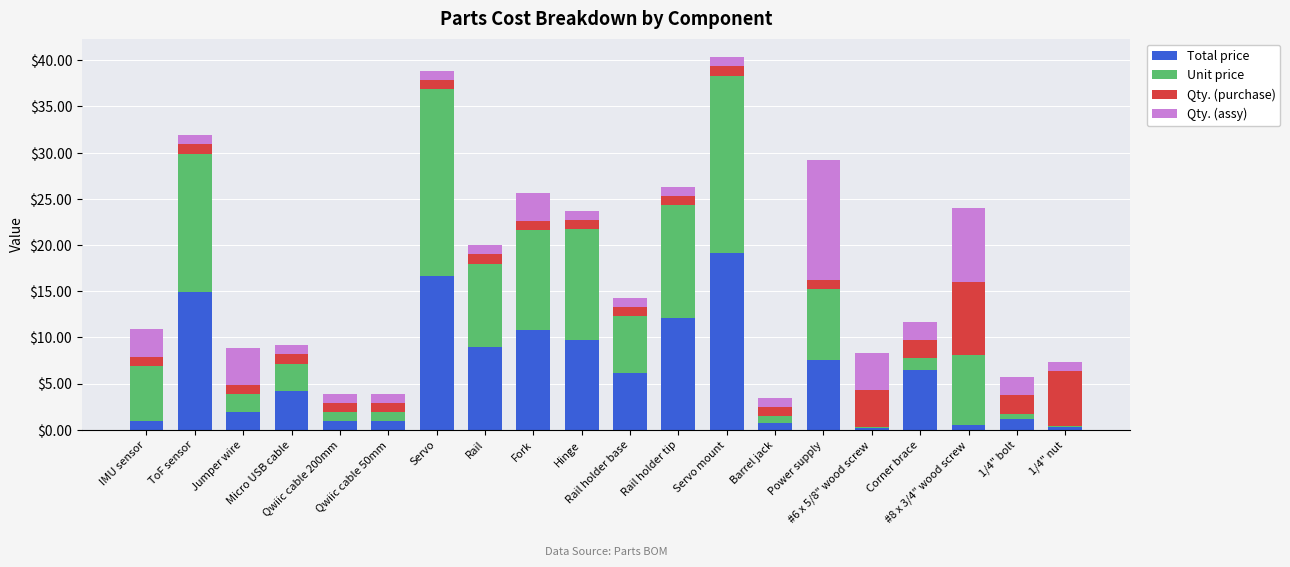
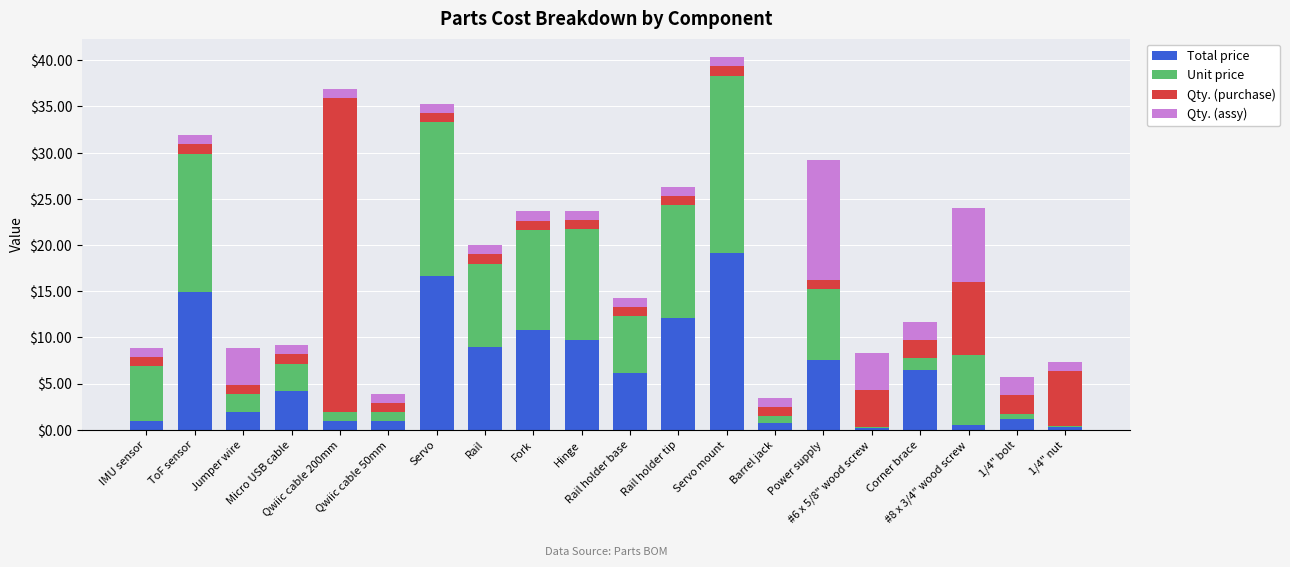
  {
    "Total price": {
      "IMU sensor": "$1",
      "ToF sensor": "$15",
      "Jumper wire": "$2",
      "Micro USB cable": "$4",
      "Qwiic cable 200mm": "$1",
      "Qwiic cable 50mm": "$1",
      "Servo": "$17",
      "Rail": "$9",
      "Fork": "$11",
      "Hinge": "$10",
      "Rail holder base": "$6",
      "Rail holder tip": "$12",
      "Servo mount": "$19",
      "Barrel jack": "$1",
      "Power supply": "$8",
      "Corner brace": "$7",
      "#8 x 3/4\" wood screw": "$1",
      "1/4\" bolt": "$1",
      "1/4\" nut": "$0"
    },
    "Unit price": {
      "IMU sensor": "$6",
      "ToF sensor": "$15",
      "Jumper wire": "$2",
      "Micro USB cable": "$3",
      "Qwiic cable 200mm": "$1",
      "Qwiic cable 50mm": "$1",
-     "Servo": "$20",
+     "Servo": "$17",
      "Rail": "$9",
      "Fork": "$11",
      "Hinge": "$12",
      "Rail holder base": "$6",
      "Rail holder tip": "$12",
      "Servo mount": "$19",
      "Barrel jack": "$1",
      "Power supply": "$8",
      "Corner brace": "$1",
      "#8 x 3/4\" wood screw": "$8",
      "1/4\" bolt": "$1"
    },
    "Qty. (purchase)": {
      "IMU sensor": "$1",
      "ToF sensor": "$1",
      "Jumper wire": "$1",
      "Micro USB cable": "$1",
-     "Qwiic cable 200mm": "$1",
+     "Qwiic cable 200mm": "$34",
      "Qwiic cable 50mm": "$1",
      "Servo": "$1",
      "Rail": "$1",
      "Fork": "$1",
      "Hinge": "$1",
      "Rail holder base": "$1",
      "Rail holder tip": "$1",
      "Servo mount": "$1",
      "Barrel jack": "$1",
      "Power supply": "$1",
      "#6 x 5/8\" wood screw": "$4",
      "Corner brace": "$2",
      "#8 x 3/4\" wood screw": "$8",
      "1/4\" bolt": "$2",
      "1/4\" nut": "$6"
    },
    "Qty. (assy)": {
-     "IMU sensor": "$3",
+     "IMU sensor": "$1",
      "ToF sensor": "$1",
      "Jumper wire": "$4",
      "Micro USB cable": "$1",
      "Qwiic cable 200mm": "$1",
      "Qwiic cable 50mm": "$1",
      "Servo": "$1",
      "Rail": "$1",
-     "Fork": "$3",
+     "Fork": "$1",
      "Hinge": "$1",
      "Rail holder base": "$1",
      "Rail holder tip": "$1",
      "Servo mount": "$1",
      "Barrel jack": "$1",
      "Power supply": "$13",
      "#6 x 5/8\" wood screw": "$4",
      "Corner brace": "$2",
      "#8 x 3/4\" wood screw": "$8",
      "1/4\" bolt": "$2",
      "1/4\" nut": "$1"
    }
  }
